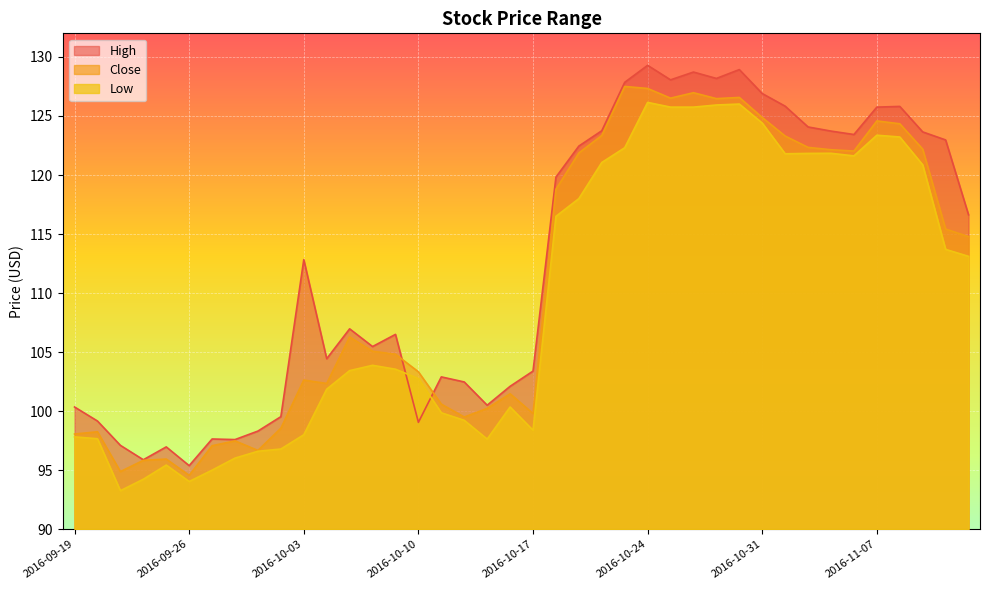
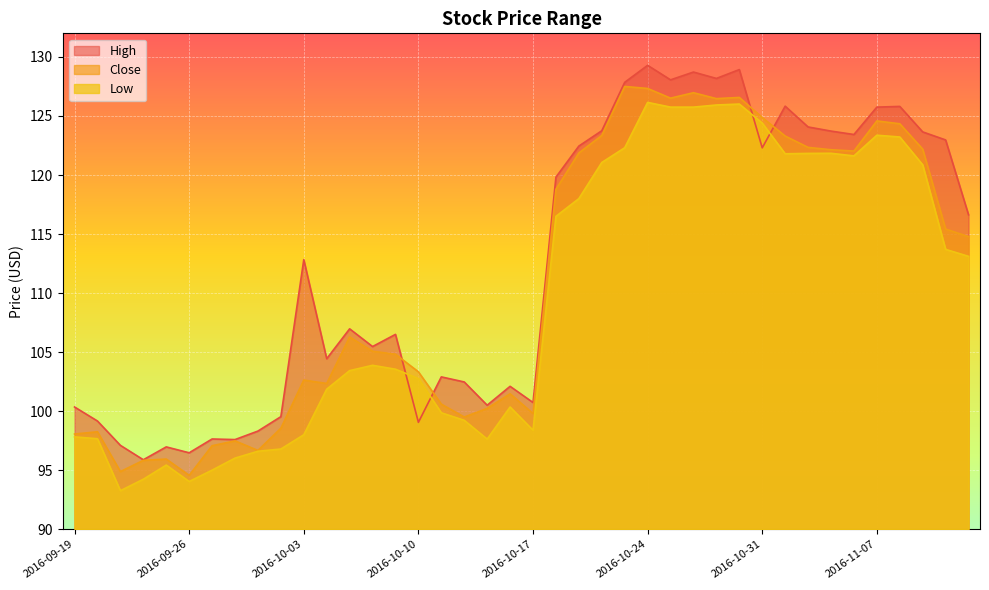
  {
    "High": {
      "2016-09-19": 100.4,
-     "2016-09-26": 95.4,
+     "2016-09-26": 96.5,
      "2016-10-03": 112.8,
      "2016-10-10": 99.1,
-     "2016-10-17": 103.4,
+     "2016-10-17": 100.7,
      "2016-10-24": 129.3,
-     "2016-10-31": 126.9,
+     "2016-10-31": 122.3,
      "2016-11-07": 125.8
    }
  }
